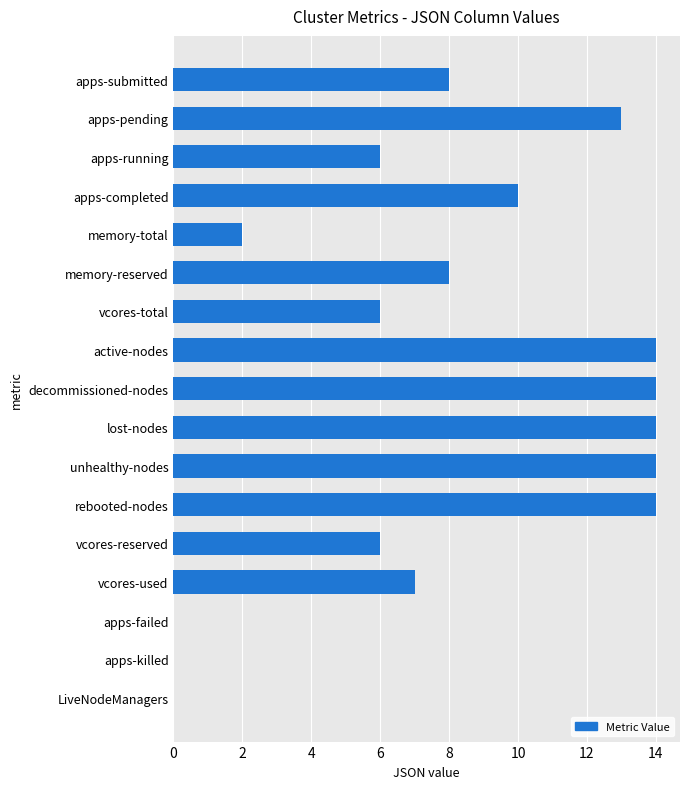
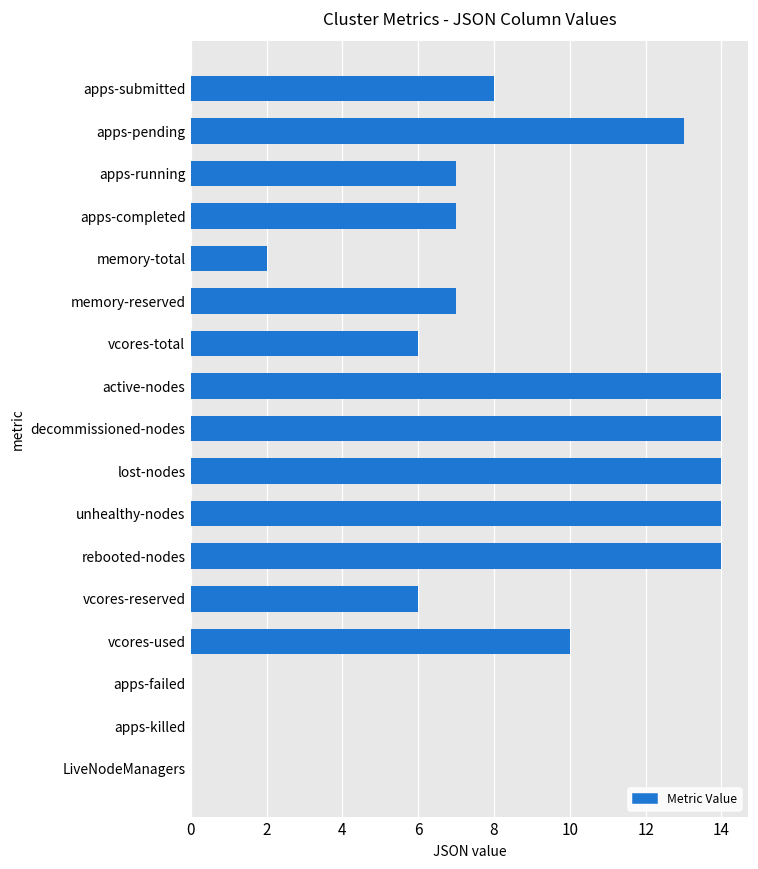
  {
    "apps-submitted": 8,
    "apps-pending": 13,
-   "apps-running": 6,
-   "apps-completed": 10,
+   "apps-running": 7,
+   "apps-completed": 7,
    "memory-total": 2,
-   "memory-reserved": 8,
+   "memory-reserved": 7,
    "vcores-total": 6,
    "active-nodes": 14,
    "decommissioned-nodes": 14,
    "lost-nodes": 14,
    "unhealthy-nodes": 14,
    "rebooted-nodes": 14,
    "vcores-reserved": 6,
-   "vcores-used": 7,
+   "vcores-used": 10,
    "apps-failed": 0,
    "apps-killed": 0,
    "LiveNodeManagers": 0
  }
